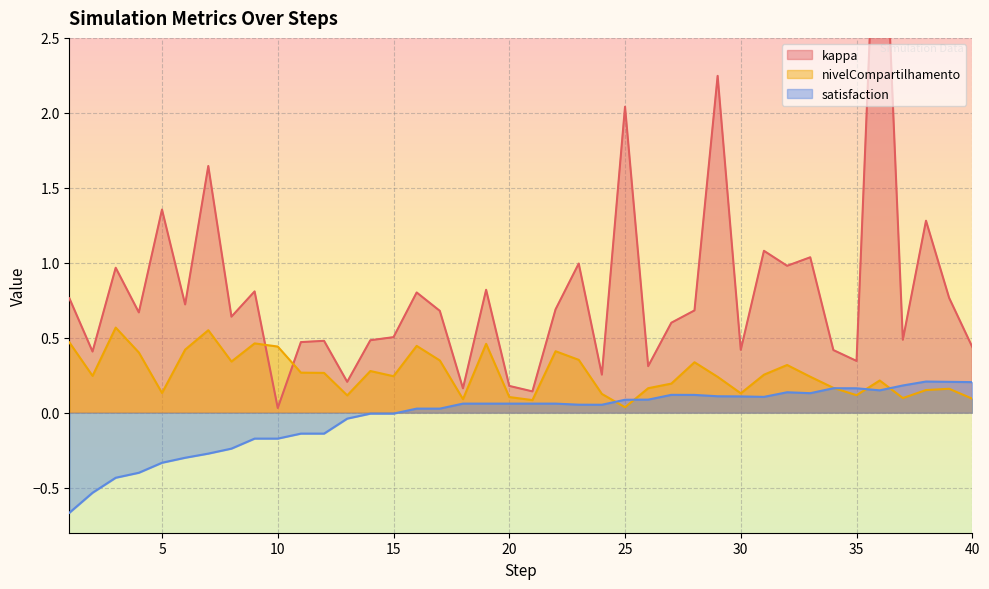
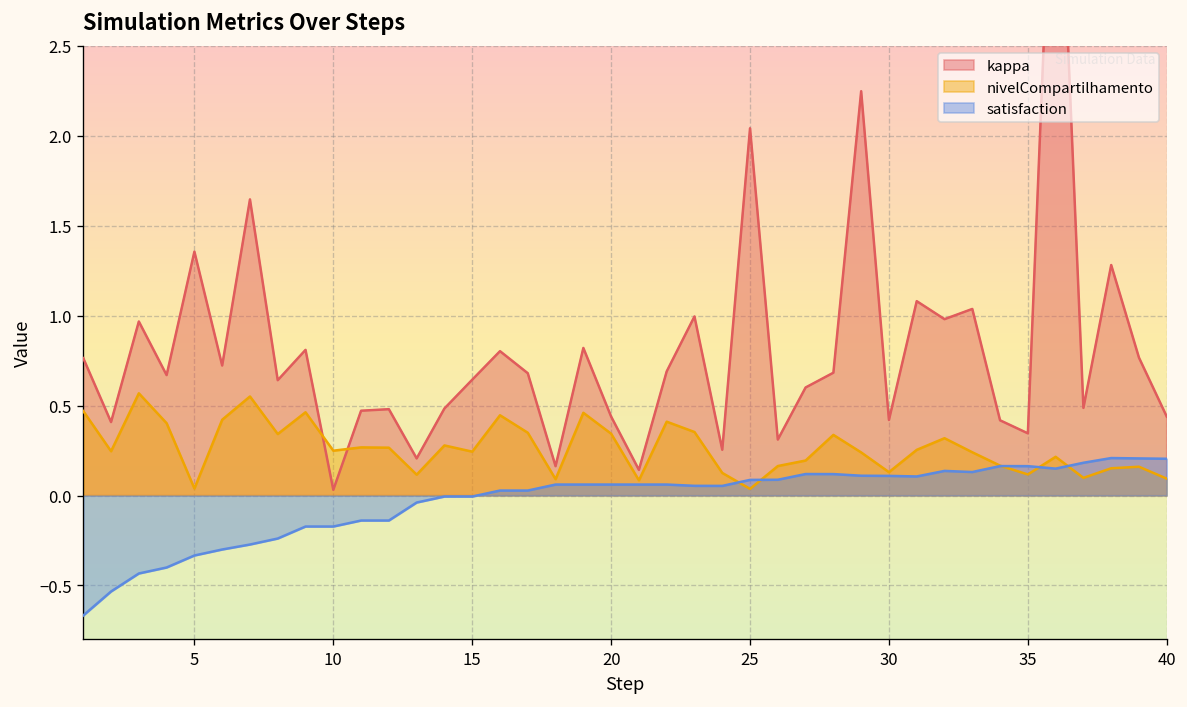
  {
    "kappa": {
      "5": 1.36,
      "10": 0.03,
-     "15": 0.50,
-     "20": 0.18,
+     "15": 0.64,
+     "20": 0.44,
      "25": 2.04,
      "30": 0.42,
      "35": 0.35,
      "40": 0.44
    },
    "nivelCompartilhamento": {
-     "5": 0.13,
-     "10": 0.44,
+     "5": 0.04,
+     "10": 0.25,
      "15": 0.24,
-     "20": 0.10,
+     "20": 0.34,
      "25": 0.04,
      "30": 0.13,
      "35": 0.12,
      "40": 0.09
    }
  }
